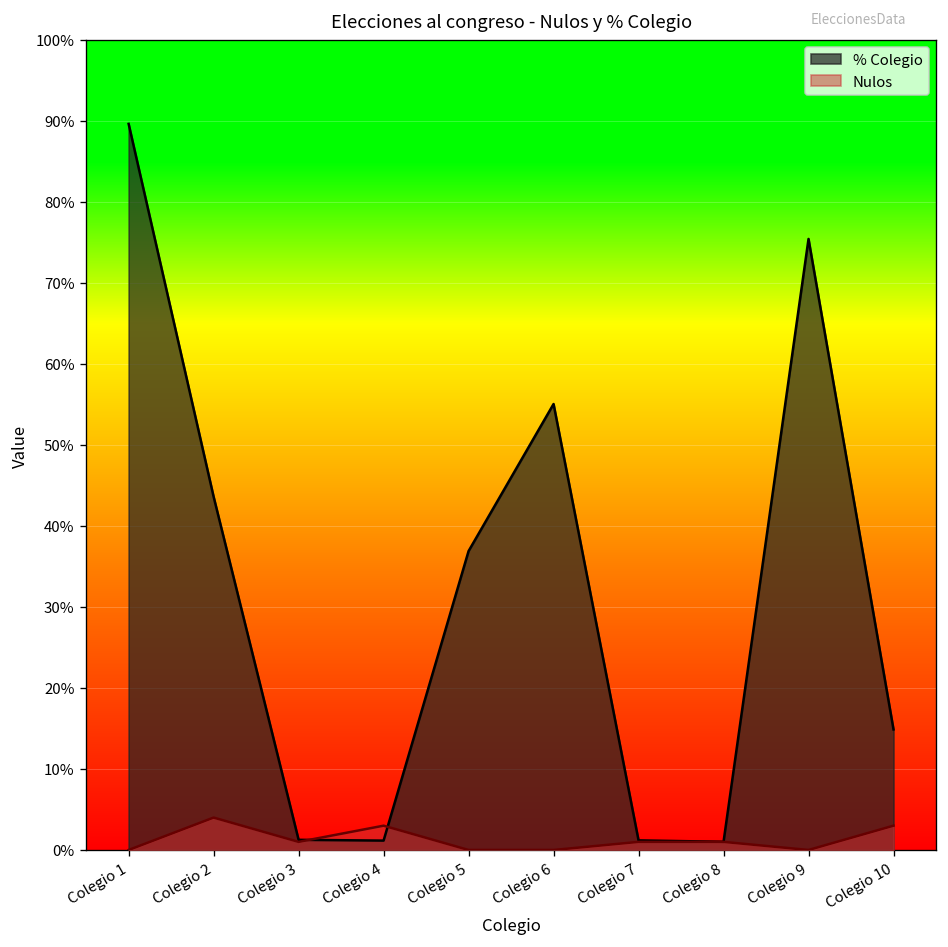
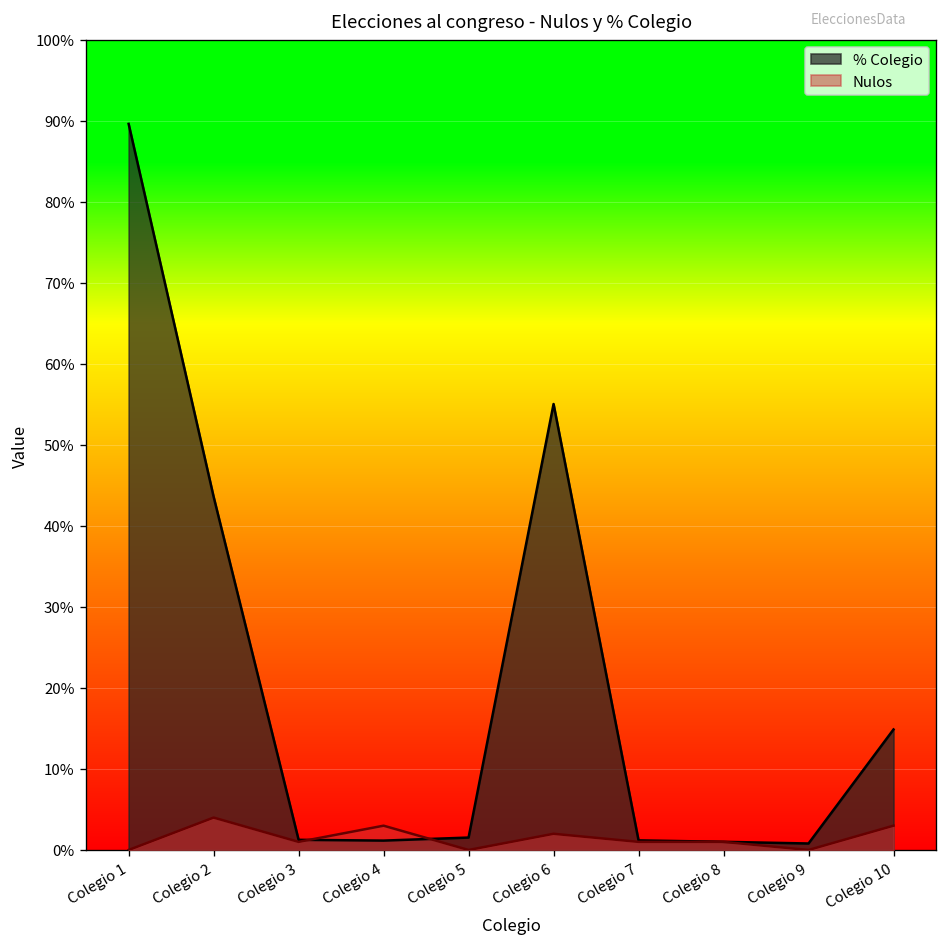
  {
    "% Colegio": {
      "Colegio 1": "90%",
      "Colegio 2": "44%",
      "Colegio 4": "1%",
-     "Colegio 5": "37%",
+     "Colegio 5": "2%",
      "Colegio 6": "55%",
-     "Colegio 9": "75%",
+     "Colegio 9": "1%",
      "Colegio 10": "15%"
    },
    "Nulos": {
      "Colegio 1": "0%",
      "Colegio 2": "4%",
      "Colegio 4": "3%",
      "Colegio 5": "0%",
-     "Colegio 6": "0%",
+     "Colegio 6": "2%",
      "Colegio 9": "0%",
      "Colegio 10": "3%"
    }
  }
